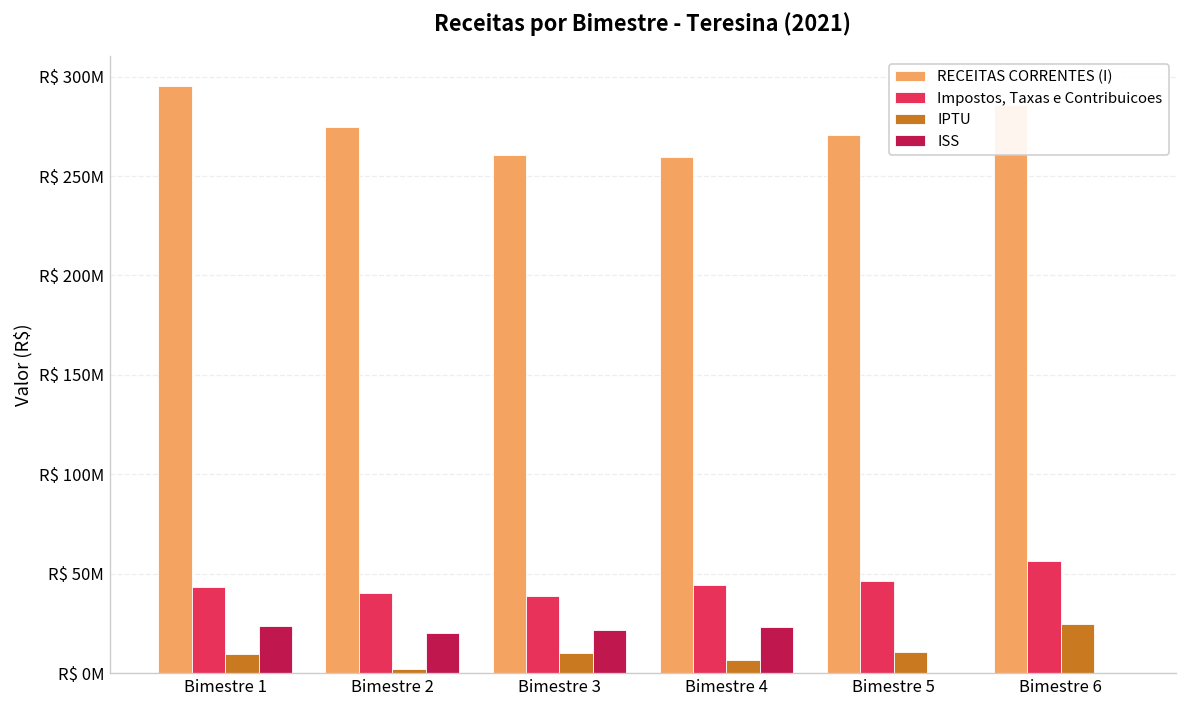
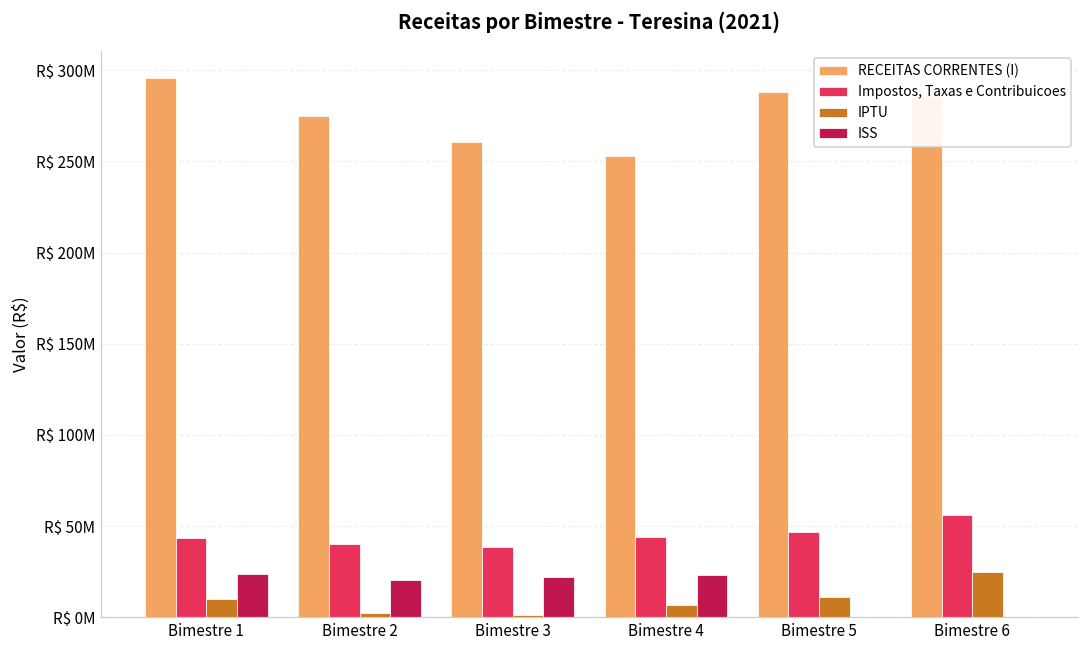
  {
    "RECEITAS CORRENTES (I)": {
      "Bimestre 1": "R$ 295000000",
      "Bimestre 2": "R$ 275000000",
      "Bimestre 3": "R$ 261000000",
-     "Bimestre 4": "R$ 260000000",
-     "Bimestre 5": "R$ 271000000"
+     "Bimestre 4": "R$ 253000000",
+     "Bimestre 5": "R$ 288000000"
    },
    "IPTU": {
      "Bimestre 1": "R$ 10000000",
      "Bimestre 2": "R$ 2000000",
-     "Bimestre 3": "R$ 10000000",
+     "Bimestre 3": "R$ 1000000",
      "Bimestre 4": "R$ 7000000",
      "Bimestre 5": "R$ 11000000",
      "Bimestre 6": "R$ 25000000"
    }
  }
